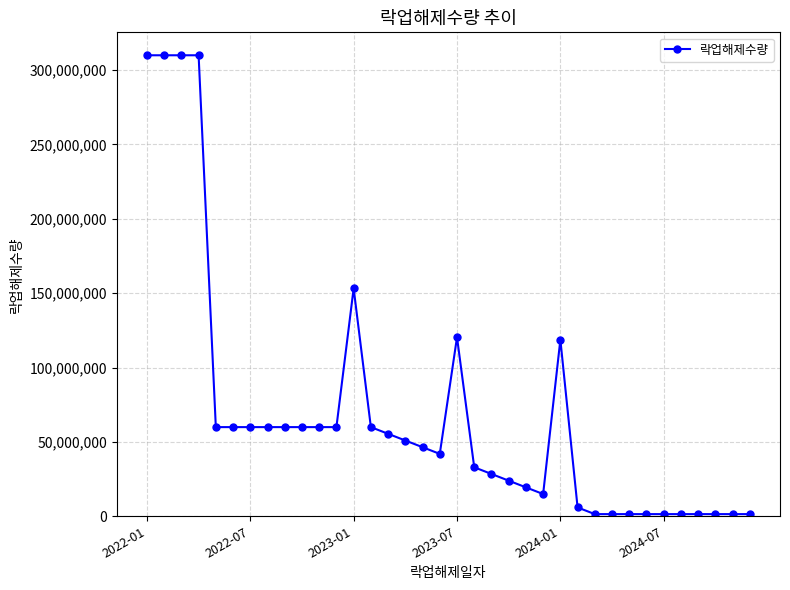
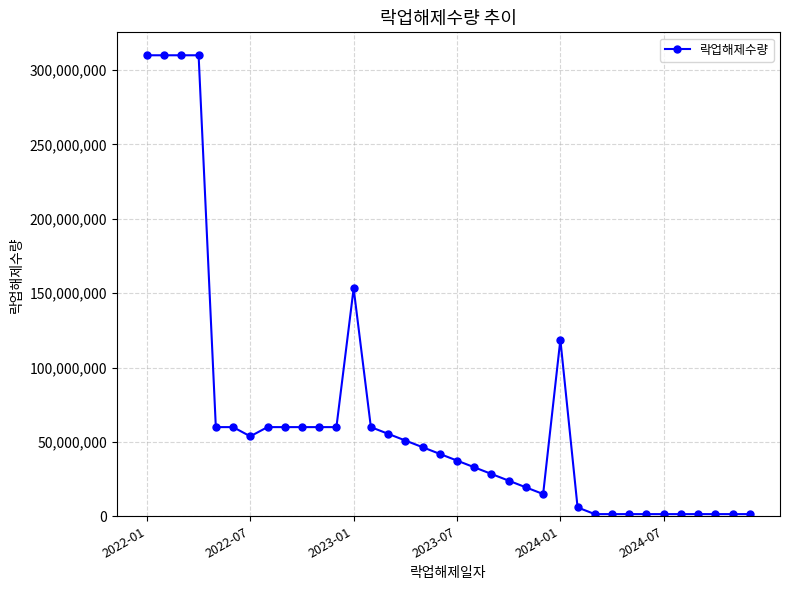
  {
    "2022-01": "310,000,000",
-   "2022-07": "60,000,000",
+   "2022-07": "54,000,000",
    "2023-01": "153,000,000",
-   "2023-07": "120,000,000",
+   "2023-07": "37,000,000",
    "2024-01": "119,000,000",
    "2024-07": "1,000,000"
  }
